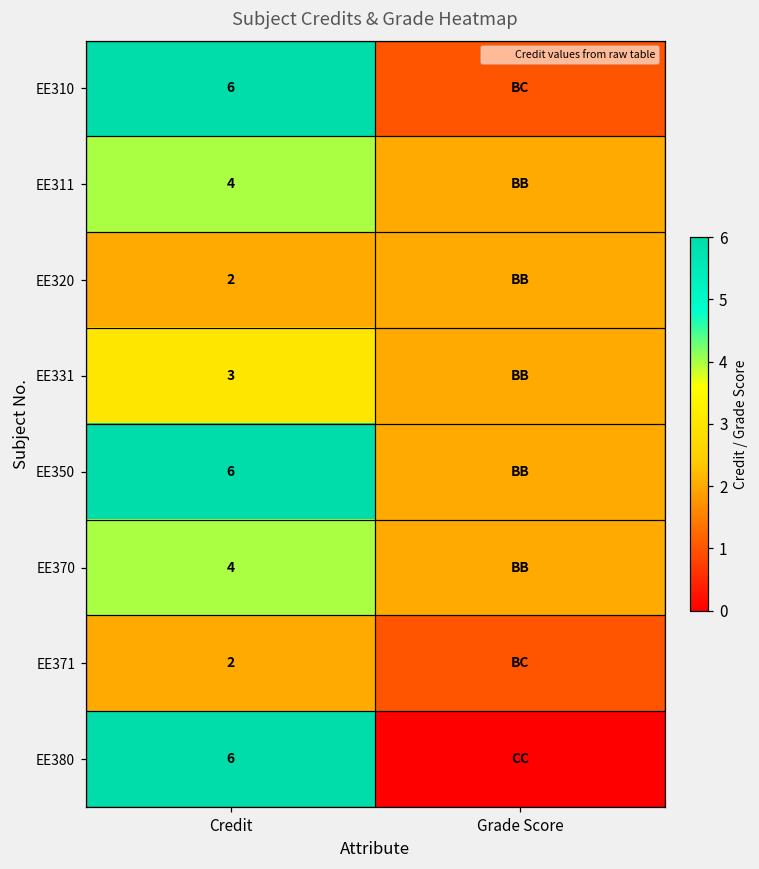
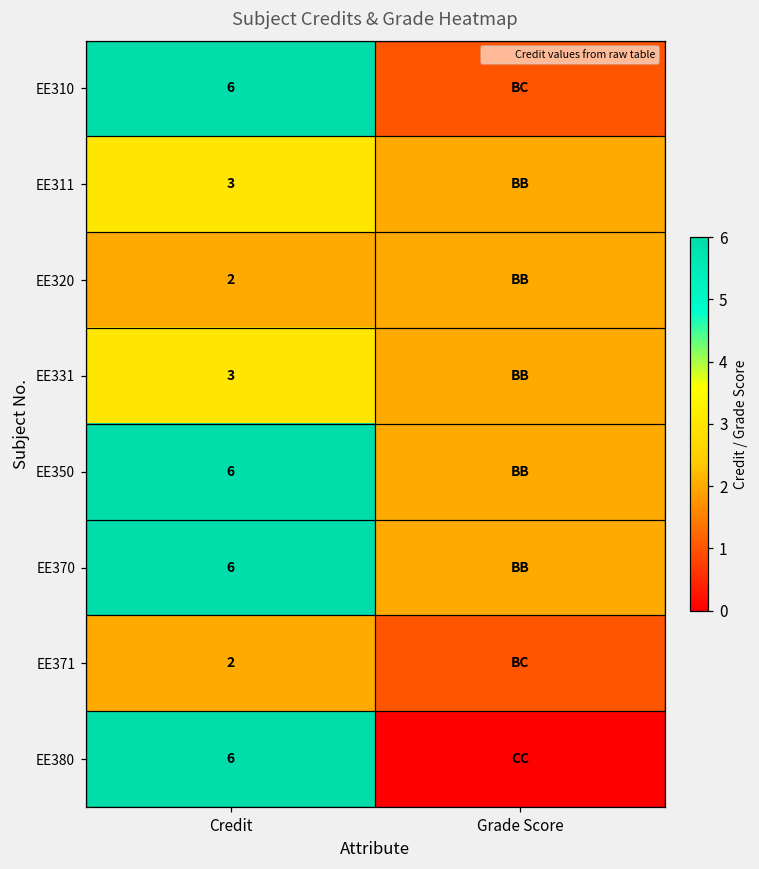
  {
    "EE310": {
      "Credit": 6
    },
    "EE311": {
-     "Credit": 4
+     "Credit": 3
    },
    "EE320": {
      "Credit": 2
    },
    "EE331": {
      "Credit": 3
    },
    "EE350": {
      "Credit": 6
    },
    "EE370": {
-     "Credit": 4
+     "Credit": 6
    },
    "EE371": {
      "Credit": 2
    },
    "EE380": {
      "Credit": 6
    }
  }
